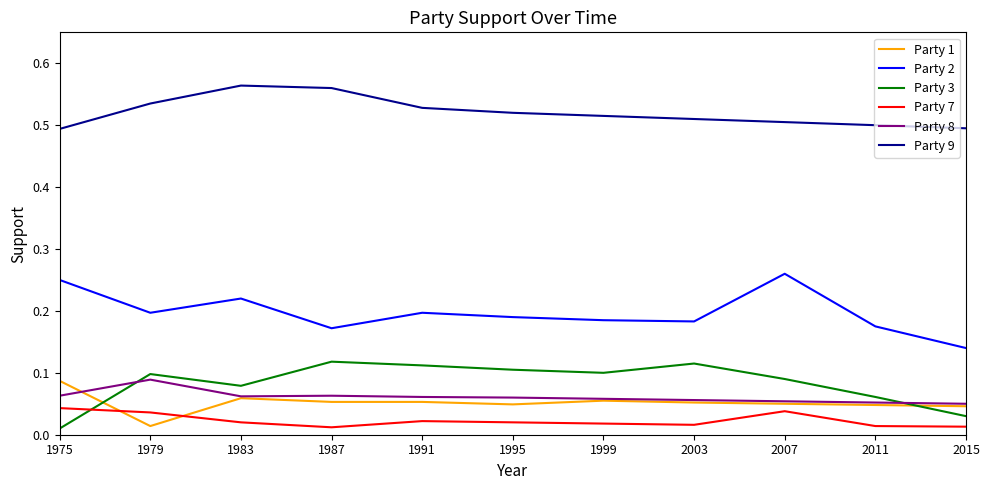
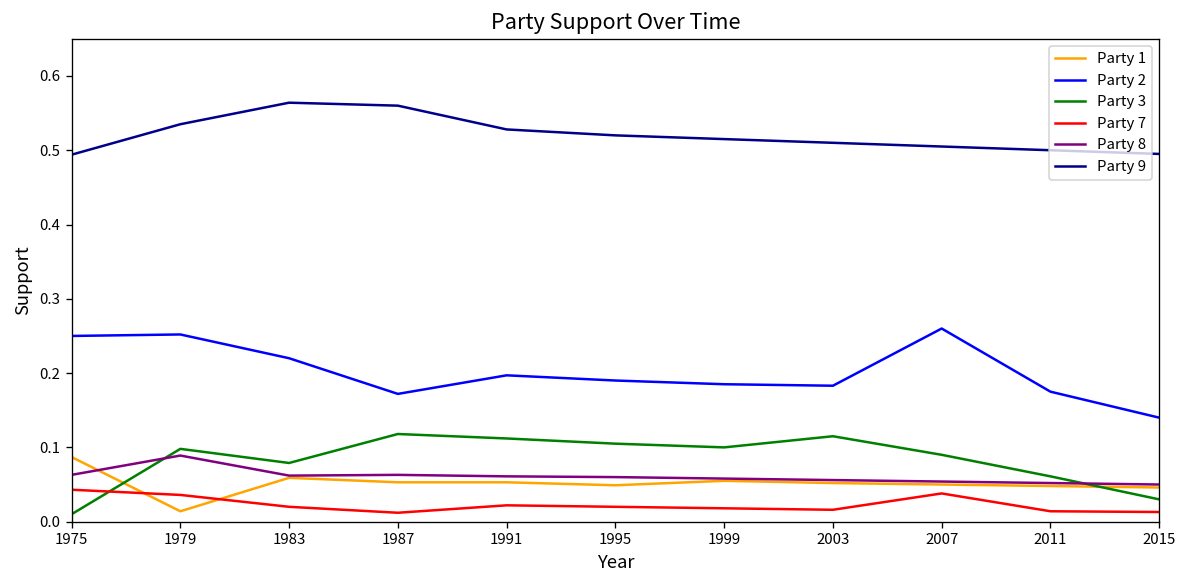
  {
    "Party 1": {
      "1975": 0.09,
      "1979": 0.01,
      "1987": 0.05,
      "1991": 0.05,
      "1995": 0.05
    },
    "Party 2": {
      "1975": 0.25,
-     "1979": 0.20,
+     "1979": 0.25,
      "1983": 0.22,
      "1987": 0.17,
      "1991": 0.20,
      "1995": 0.19,
      "1999": 0.19,
      "2003": 0.18,
      "2007": 0.26,
      "2011": 0.18,
      "2015": 0.14
    },
    "Party 3": {
      "1975": 0.01,
      "1979": 0.10,
      "1983": 0.08,
      "1987": 0.12,
      "1991": 0.11,
      "1995": 0.11,
      "1999": 0.10,
      "2003": 0.12,
      "2007": 0.09,
      "2011": 0.06,
      "2015": 0.03
    },
    "Party 7": {
      "1975": 0.04,
      "1979": 0.04,
      "1983": 0.02,
      "1987": 0.01,
      "1991": 0.02,
      "1995": 0.02,
      "1999": 0.02,
      "2003": 0.02,
      "2007": 0.04,
      "2011": 0.01,
      "2015": 0.01
    },
    "Party 8": {
      "1975": 0.06,
      "1979": 0.09,
      "1987": 0.06,
      "1991": 0.06,
      "1995": 0.06
    },
    "Party 9": {
      "1975": 0.49,
      "1979": 0.54,
      "1983": 0.56,
      "1987": 0.56,
      "1991": 0.53,
      "1995": 0.52,
      "1999": 0.52,
      "2003": 0.51,
      "2007": 0.51,
      "2015": 0.50
    }
  }
